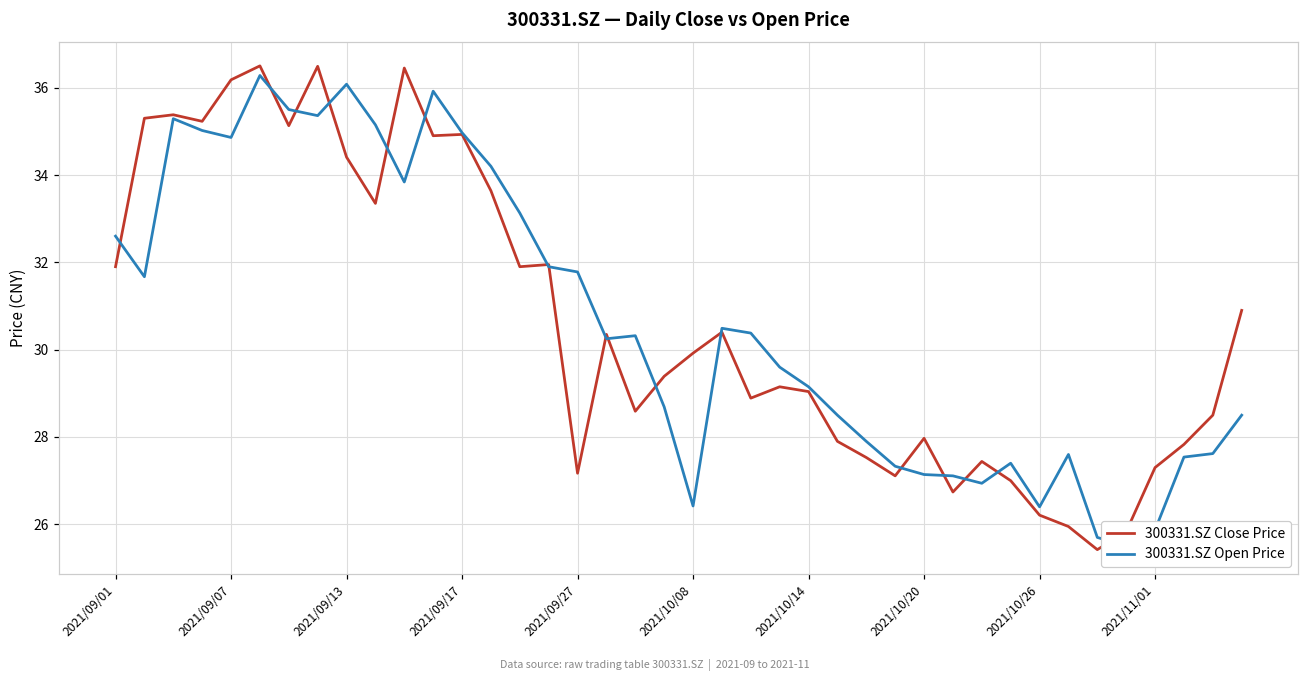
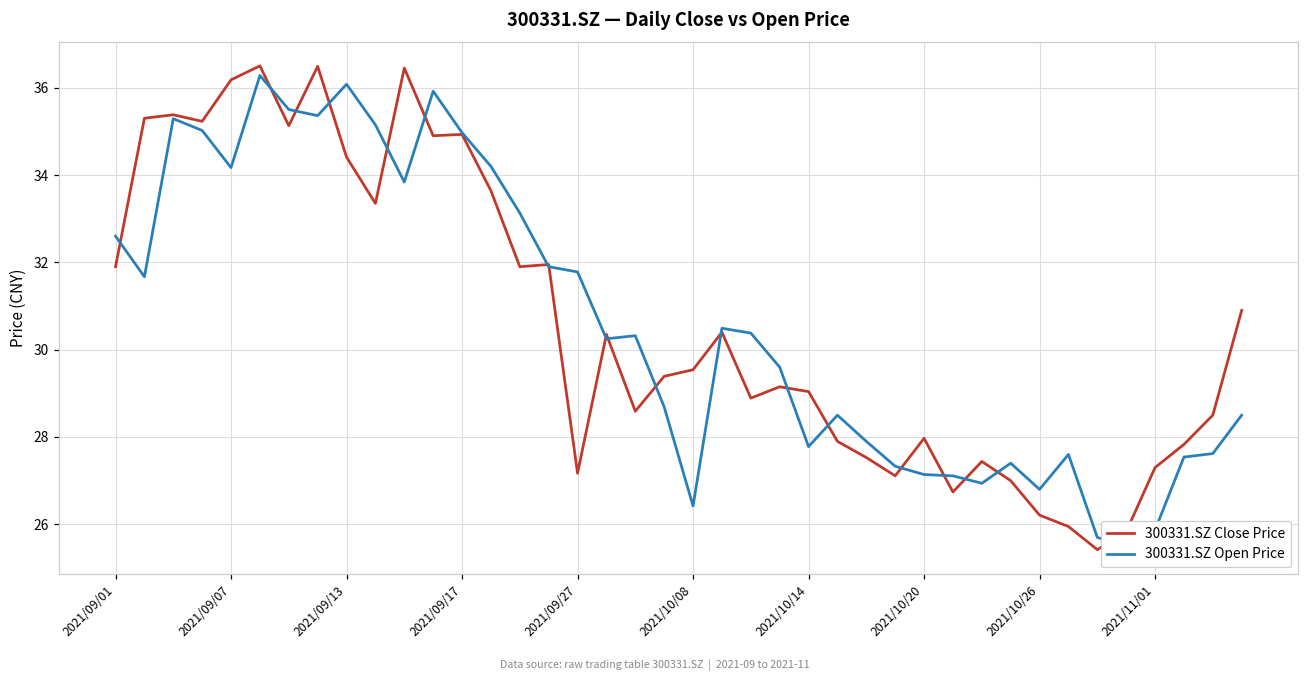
  {
    "300331.SZ Close Price": {
      "2021/09/01": 31.9,
      "2021/09/07": 36.2,
      "2021/09/13": 34.4,
      "2021/09/27": 27.2,
-     "2021/10/08": 29.9,
+     "2021/10/08": 29.5,
      "2021/10/14": 29.0,
      "2021/10/20": 28.0,
      "2021/10/26": 26.2,
      "2021/11/01": 27.3
    },
    "300331.SZ Open Price": {
      "2021/09/01": 32.6,
-     "2021/09/07": 34.9,
+     "2021/09/07": 34.2,
      "2021/09/13": 36.1,
      "2021/09/27": 31.8,
      "2021/10/08": 26.4,
-     "2021/10/14": 29.2,
+     "2021/10/14": 27.8,
      "2021/10/20": 27.1,
-     "2021/10/26": 26.4
+     "2021/10/26": 26.8
    }
  }
